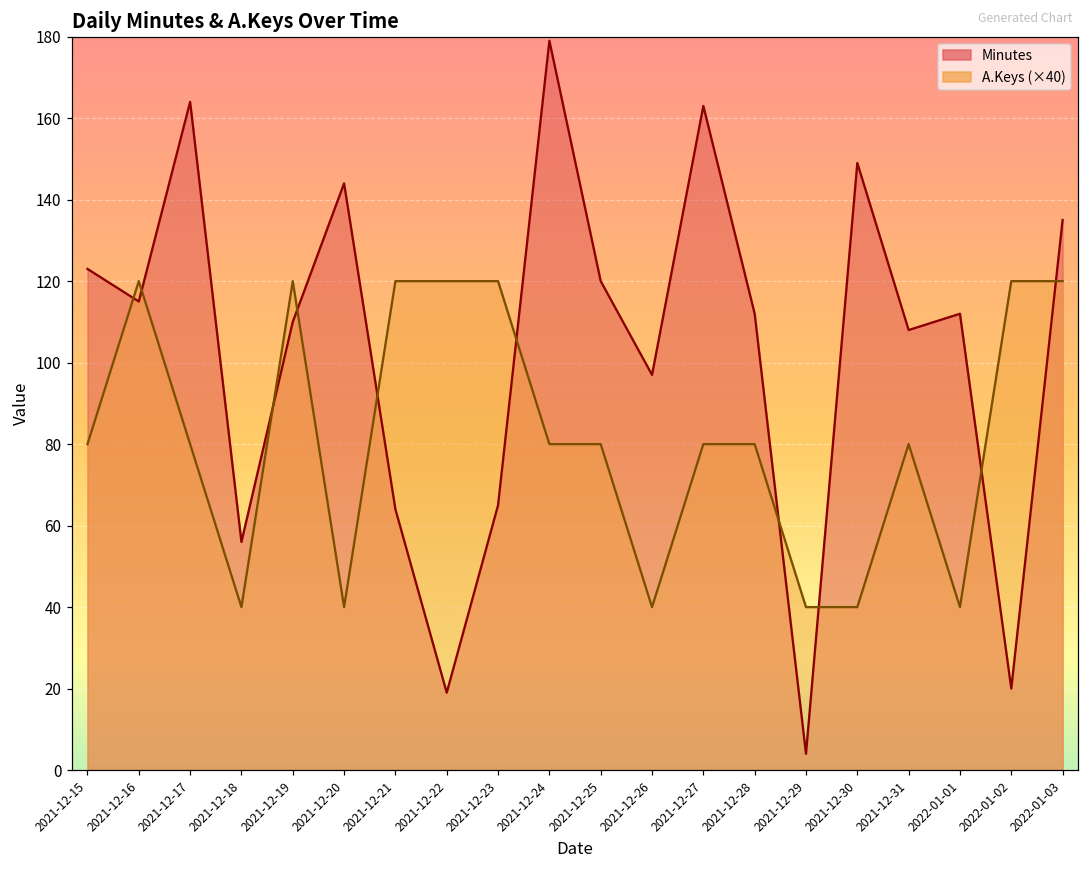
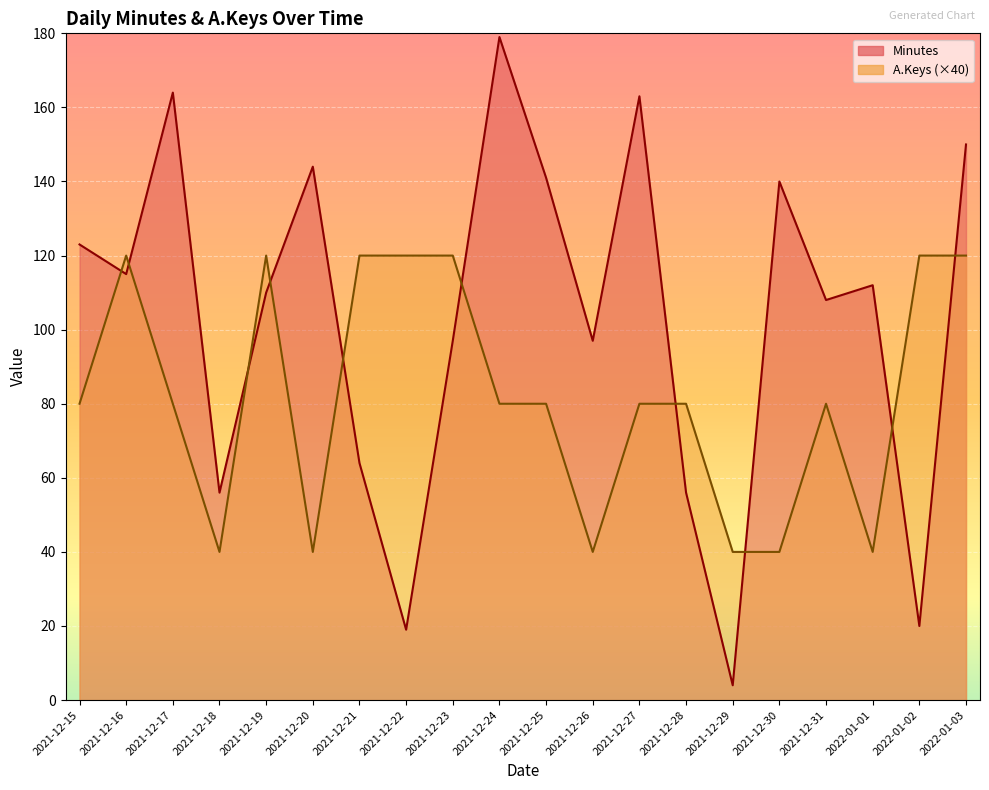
  {
    "Minutes": {
      "2021-12-15": 123,
      "2021-12-16": 115,
      "2021-12-17": 164,
      "2021-12-18": 56,
      "2021-12-19": 110,
      "2021-12-20": 144,
      "2021-12-21": 64,
      "2021-12-22": 19,
-     "2021-12-23": 65,
+     "2021-12-23": 97,
      "2021-12-24": 179,
-     "2021-12-25": 120,
+     "2021-12-25": 141,
      "2021-12-26": 97,
      "2021-12-27": 163,
-     "2021-12-28": 112,
+     "2021-12-28": 56,
      "2021-12-29": 4,
-     "2021-12-30": 149,
+     "2021-12-30": 140,
      "2021-12-31": 108,
      "2022-01-01": 112,
      "2022-01-02": 20,
-     "2022-01-03": 135
+     "2022-01-03": 150
    },
    "A.Keys (×40)": {
      "2021-12-15": 80,
      "2021-12-16": 120,
      "2021-12-17": 80,
      "2021-12-18": 40,
      "2021-12-19": 120,
      "2021-12-20": 40,
      "2021-12-21": 120,
      "2021-12-22": 120,
      "2021-12-23": 120,
      "2021-12-24": 80,
      "2021-12-25": 80,
      "2021-12-26": 40,
      "2021-12-27": 80,
      "2021-12-28": 80,
      "2021-12-29": 40,
      "2021-12-30": 40,
      "2021-12-31": 80,
      "2022-01-01": 40,
      "2022-01-02": 120,
      "2022-01-03": 120
    }
  }
